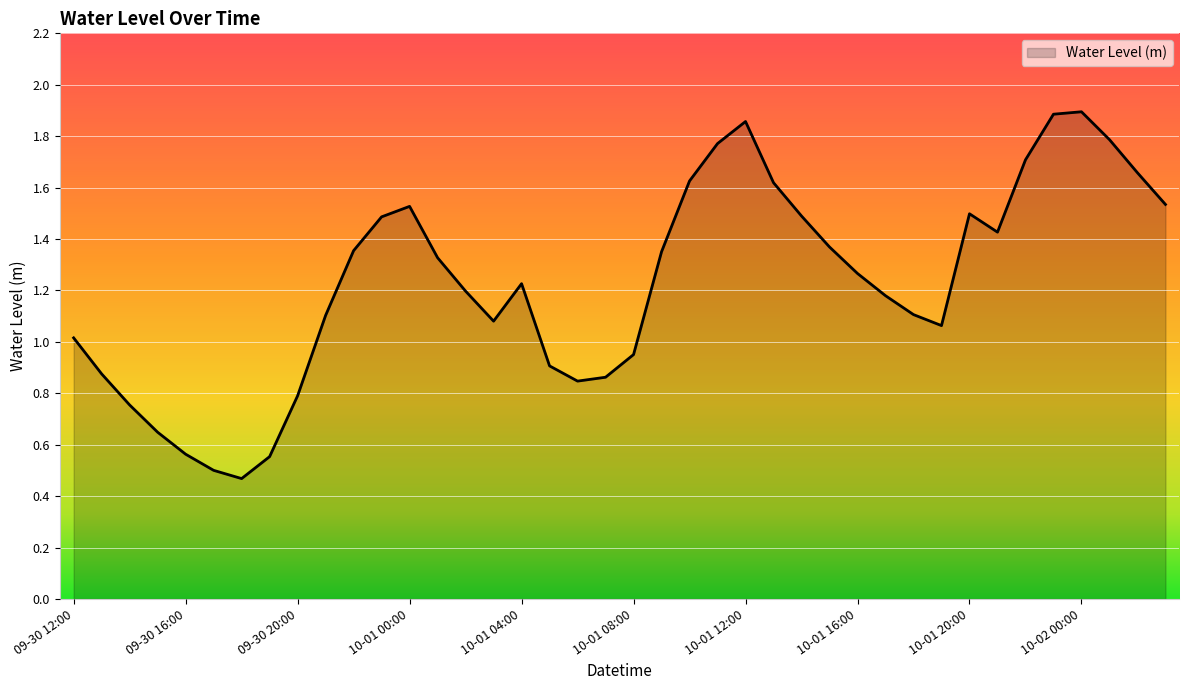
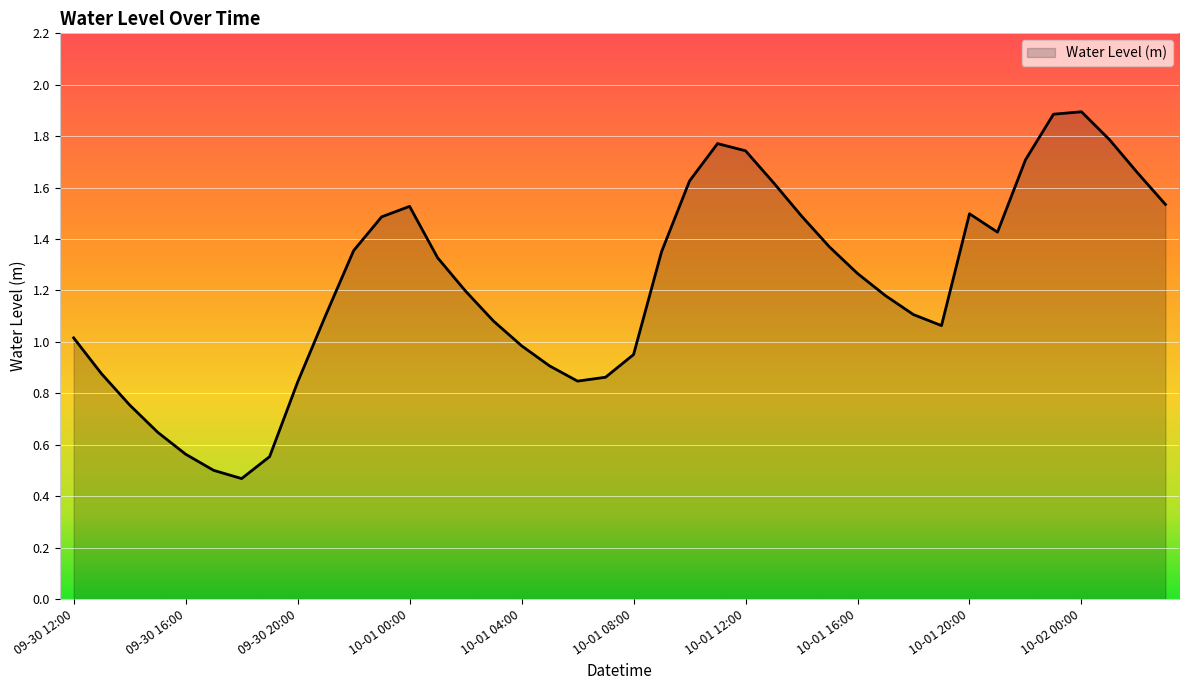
  {
    "09-30 12:00": 1.02,
    "09-30 16:00": 0.56,
-   "09-30 20:00": 0.79,
+   "09-30 20:00": 0.84,
    "10-01 00:00": 1.53,
-   "10-01 04:00": 1.23,
+   "10-01 04:00": 0.98,
    "10-01 08:00": 0.95,
-   "10-01 12:00": 1.86,
+   "10-01 12:00": 1.74,
    "10-01 16:00": 1.27,
    "10-01 20:00": 1.50,
    "10-02 00:00": 1.89
  }
